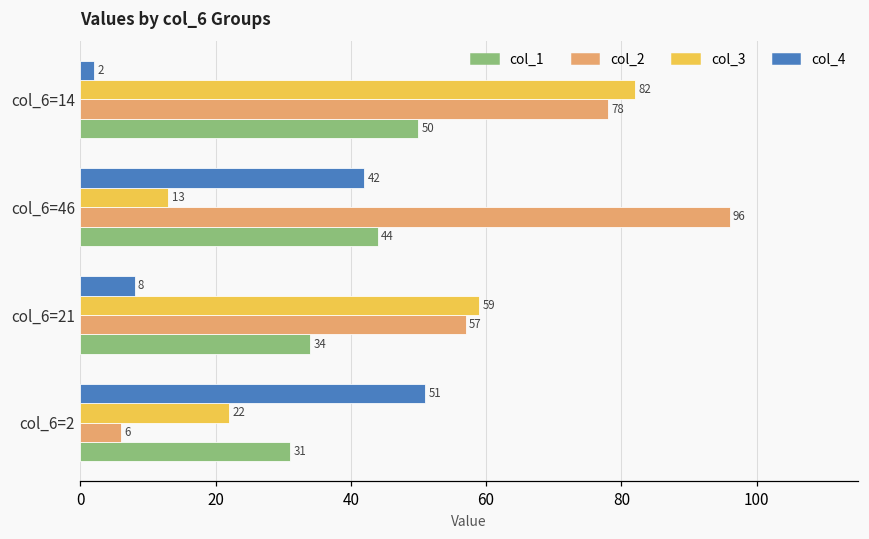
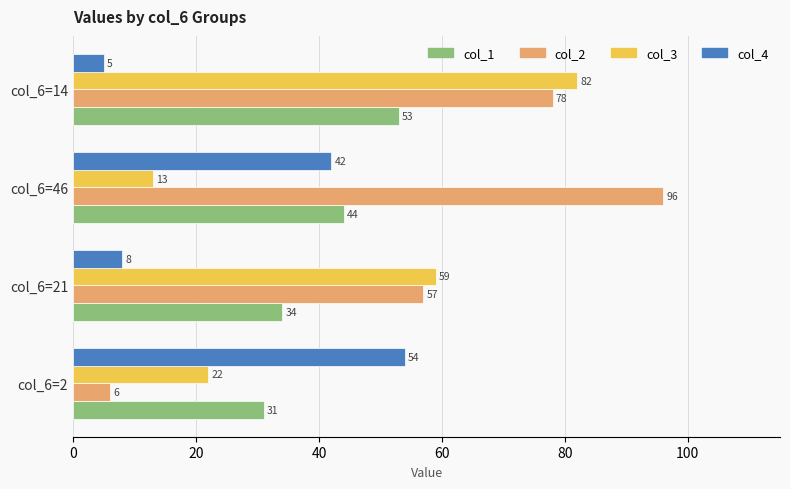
  {
    "col_1": {
-     "col_6=14": 50,
+     "col_6=14": 53,
      "col_6=46": 44,
      "col_6=21": 34,
      "col_6=2": 31
    },
    "col_4": {
-     "col_6=14": 2,
+     "col_6=14": 5,
      "col_6=46": 42,
      "col_6=21": 8,
-     "col_6=2": 51
+     "col_6=2": 54
    }
  }
